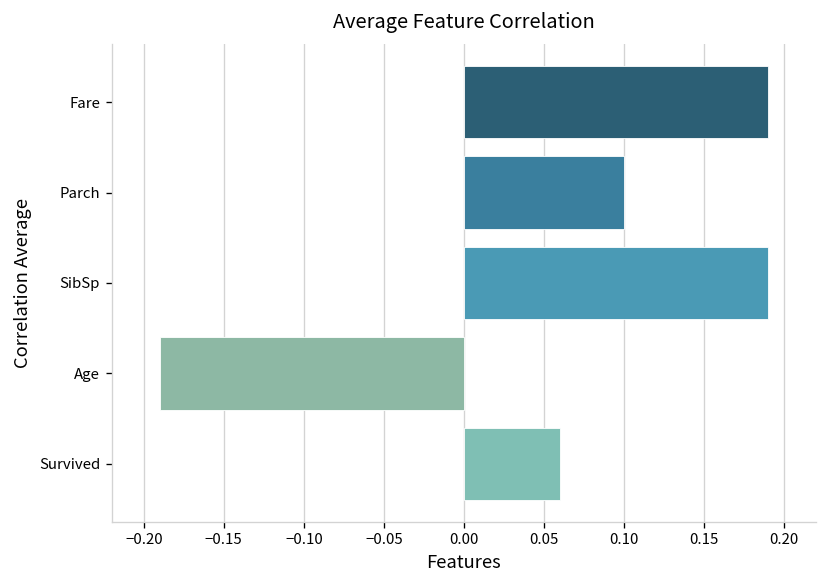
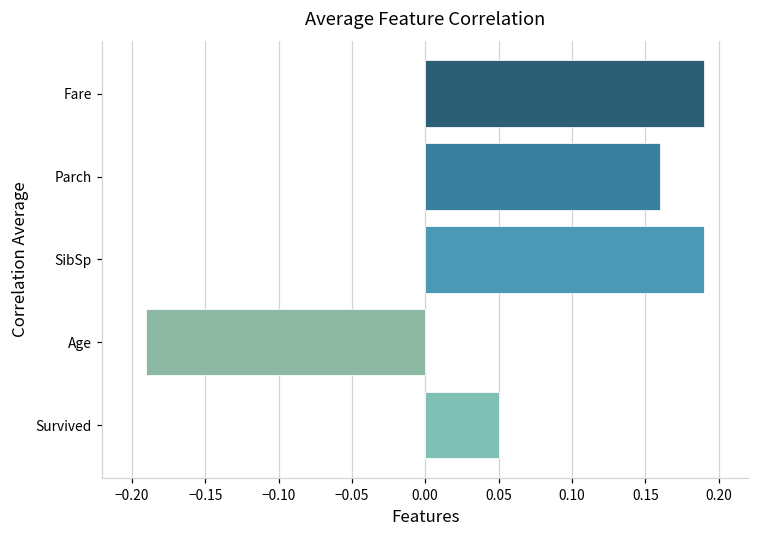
  {
    "Fare": 0.19,
-   "Parch": 0.10,
+   "Parch": 0.16,
    "SibSp": 0.19,
    "Age": -0.19,
-   "Survived": 0.06
+   "Survived": 0.05
  }
